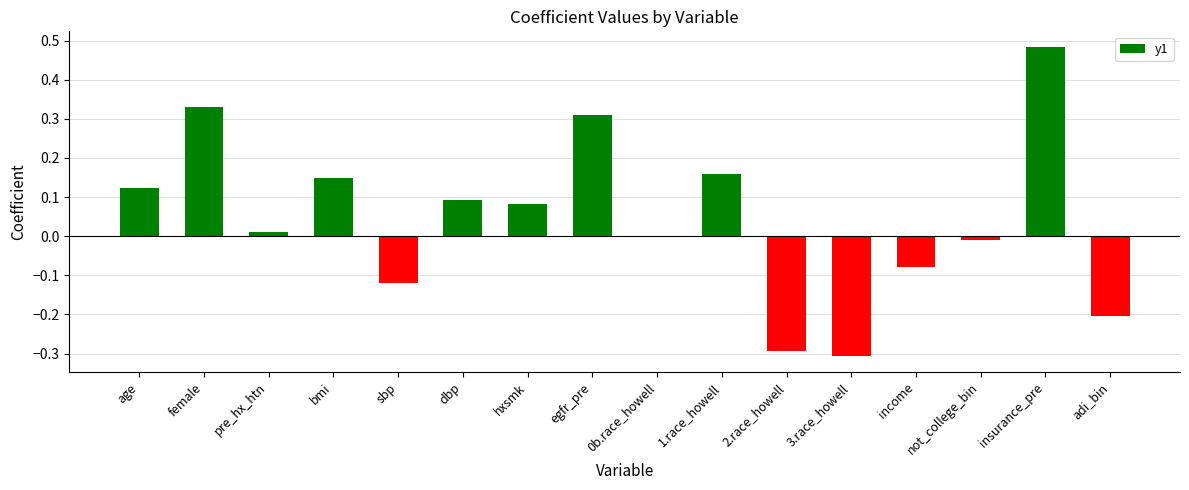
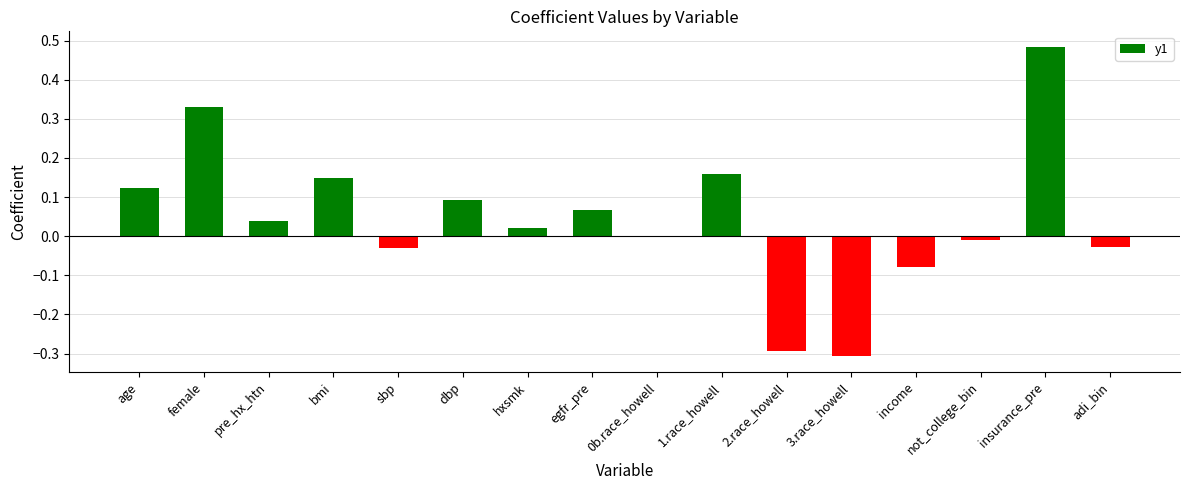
  {
    "age": 0.12,
    "female": 0.33,
-   "pre_hx_htn": 0.01,
+   "pre_hx_htn": 0.04,
    "bmi": 0.15,
-   "sbp": -0.12,
+   "sbp": -0.03,
    "dbp": 0.09,
-   "hxsmk": 0.08,
-   "egfr_pre": 0.31,
+   "hxsmk": 0.02,
+   "egfr_pre": 0.07,
    "0b.race_howell": 0.00,
    "1.race_howell": 0.16,
    "2.race_howell": -0.29,
    "3.race_howell": -0.31,
    "income": -0.08,
    "not_college_bin": -0.01,
    "insurance_pre": 0.48,
-   "adi_bin": -0.20
+   "adi_bin": -0.03
  }
